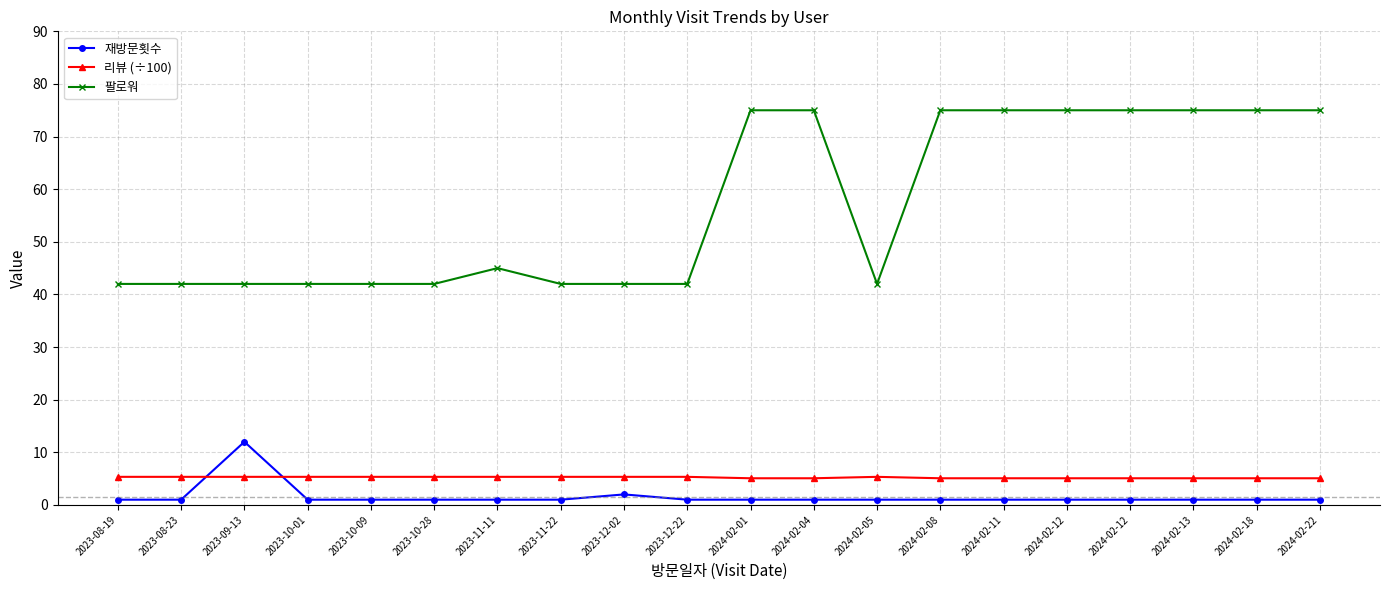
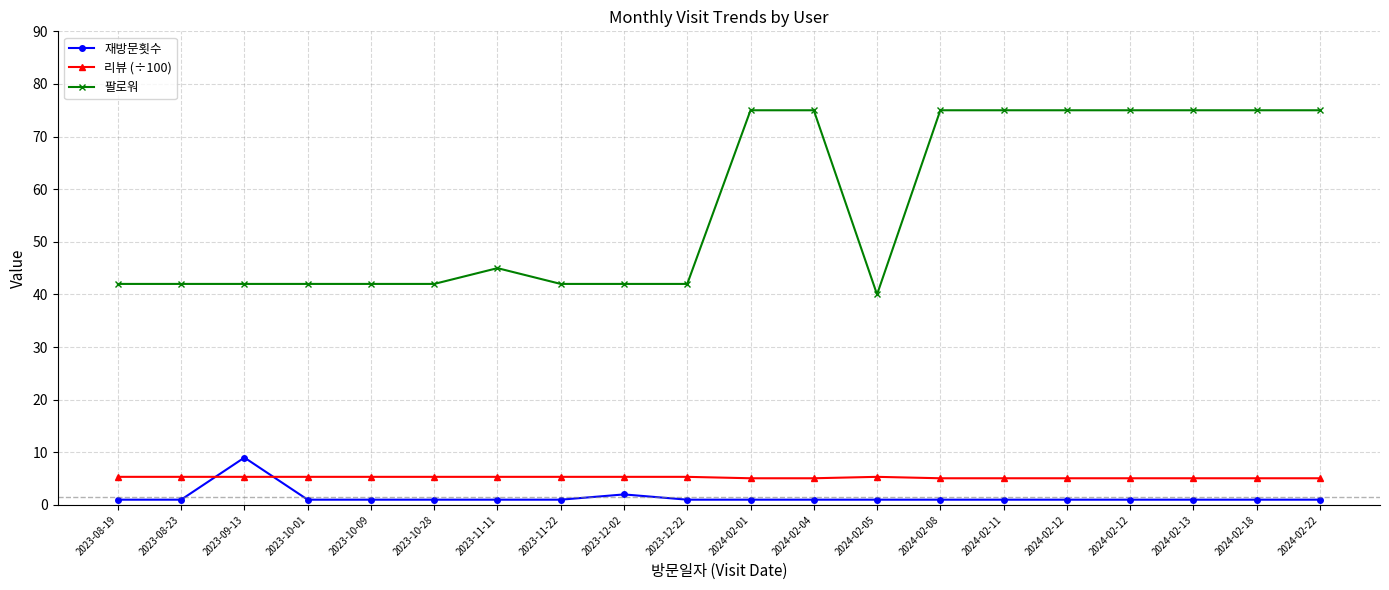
  {
    "재방문횟수": {
      "2023-08-19": 1,
      "2023-08-23": 1,
-     "2023-09-13": 12,
+     "2023-09-13": 9,
      "2023-10-01": 1,
      "2023-10-09": 1,
      "2023-10-28": 1,
      "2023-11-11": 1,
      "2023-11-22": 1,
      "2023-12-02": 2,
      "2023-12-22": 1,
      "2024-02-01": 1,
      "2024-02-04": 1,
      "2024-02-05": 1,
      "2024-02-08": 1,
      "2024-02-11": 1,
      "2024-02-13": 1,
      "2024-02-18": 1,
      "2024-02-22": 1
    },
    "리뷰 (÷100)": {
      "2023-08-19": 5,
      "2023-08-23": 5,
      "2023-09-13": 5,
      "2023-10-01": 5,
      "2023-10-09": 5,
      "2023-10-28": 5,
      "2023-11-11": 5,
      "2023-11-22": 5,
      "2023-12-02": 5,
      "2023-12-22": 5,
      "2024-02-01": 5,
      "2024-02-04": 5,
      "2024-02-05": 5,
      "2024-02-08": 5,
      "2024-02-11": 5,
      "2024-02-13": 5,
      "2024-02-18": 5,
      "2024-02-22": 5
    },
    "팔로워": {
      "2023-08-19": 42,
      "2023-08-23": 42,
      "2023-09-13": 42,
      "2023-10-01": 42,
      "2023-10-09": 42,
      "2023-10-28": 42,
      "2023-11-11": 45,
      "2023-11-22": 42,
      "2023-12-02": 42,
      "2023-12-22": 42,
      "2024-02-01": 75,
      "2024-02-04": 75,
-     "2024-02-05": 42,
+     "2024-02-05": 40,
      "2024-02-08": 75,
      "2024-02-11": 75,
      "2024-02-13": 75,
      "2024-02-18": 75,
      "2024-02-22": 75
    }
  }
